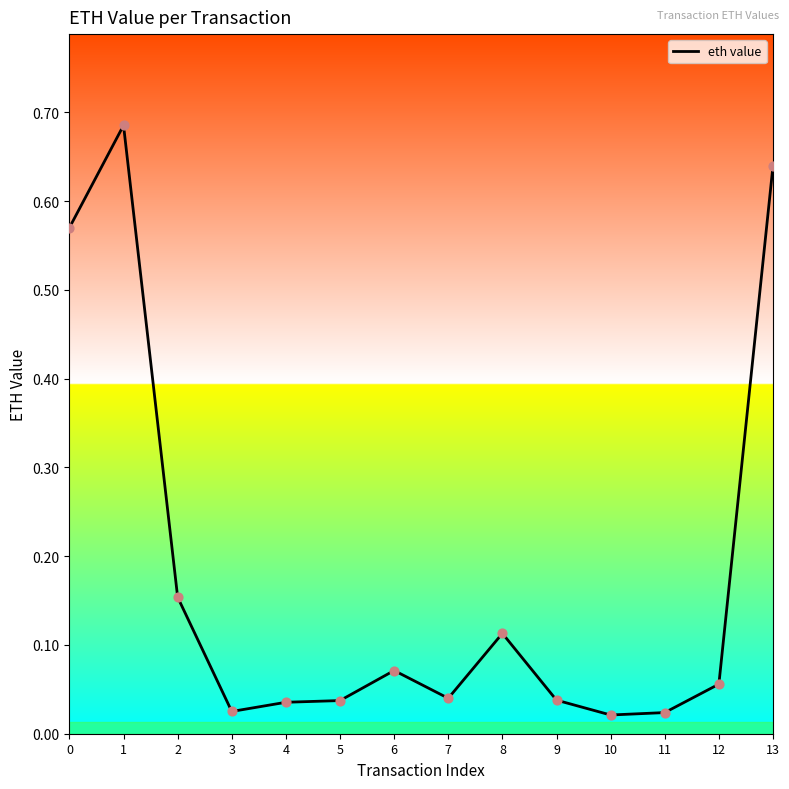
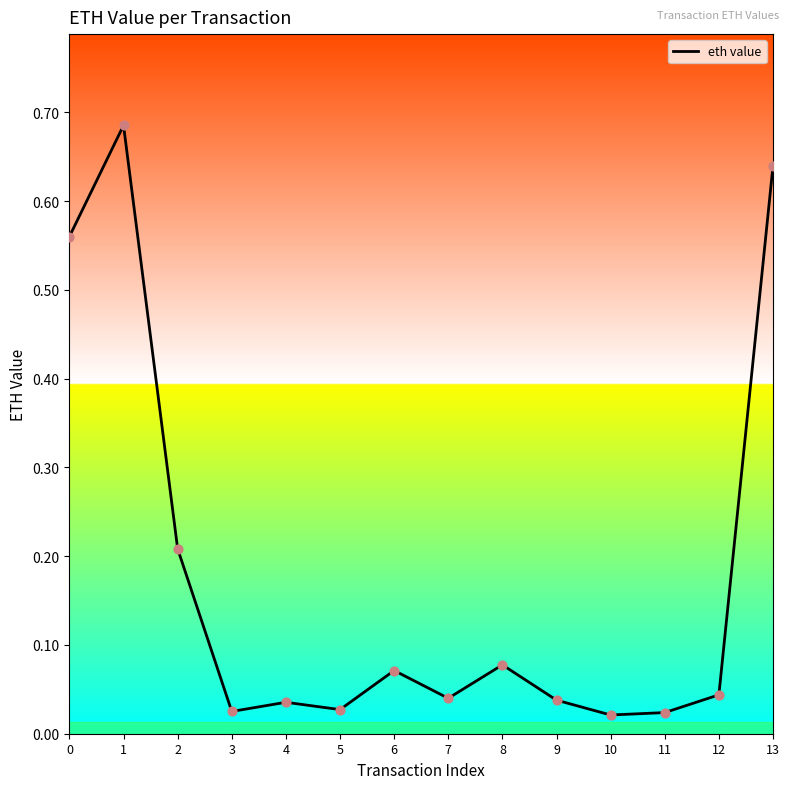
  {
-   "0": 0.57,
+   "0": 0.56,
    "1": 0.69,
-   "2": 0.15,
+   "2": 0.21,
    "3": 0.03,
    "4": 0.04,
-   "5": 0.04,
+   "5": 0.03,
    "6": 0.07,
    "7": 0.04,
-   "8": 0.11,
+   "8": 0.08,
    "9": 0.04,
    "10": 0.02,
    "11": 0.02,
-   "12": 0.06,
+   "12": 0.04,
    "13": 0.64
  }
